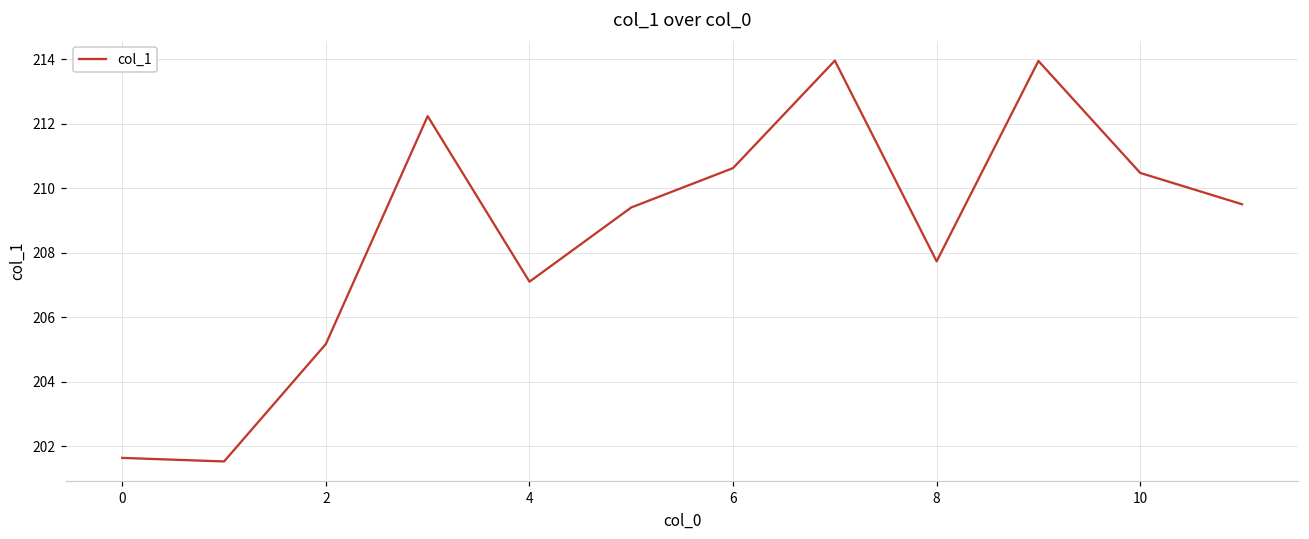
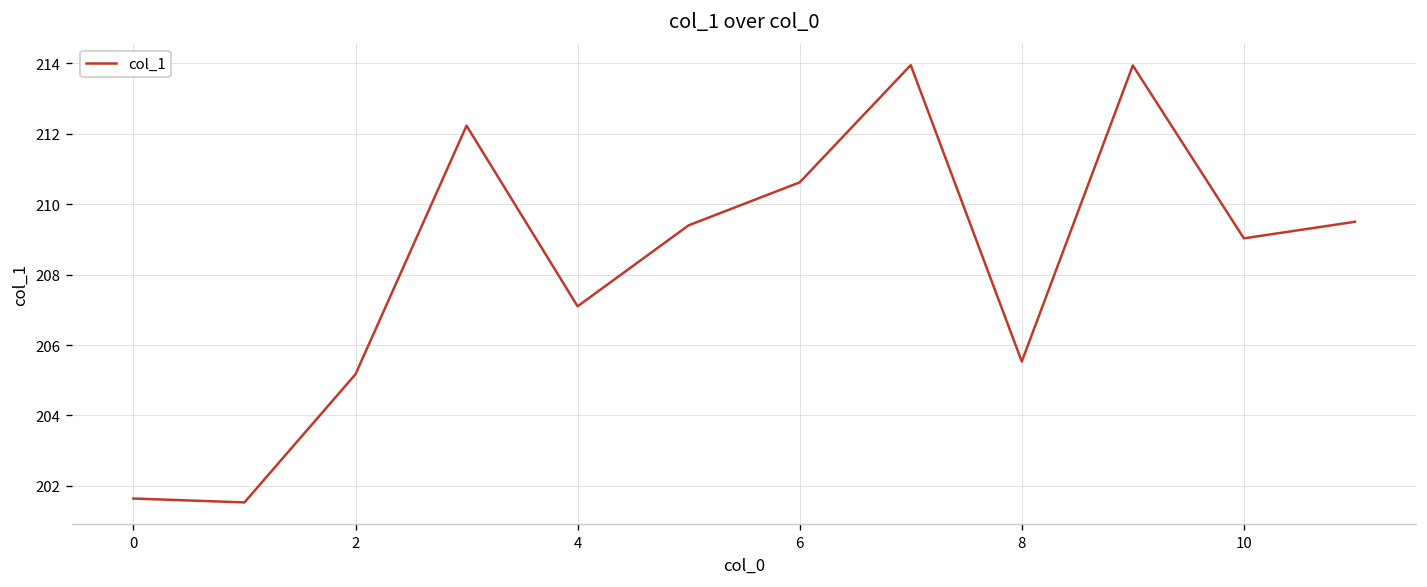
  {
    "0": 201.6,
    "2": 205.2,
    "4": 207.1,
    "6": 210.6,
-   "8": 207.7,
-   "10": 210.5
+   "8": 205.5,
+   "10": 209.0
  }
